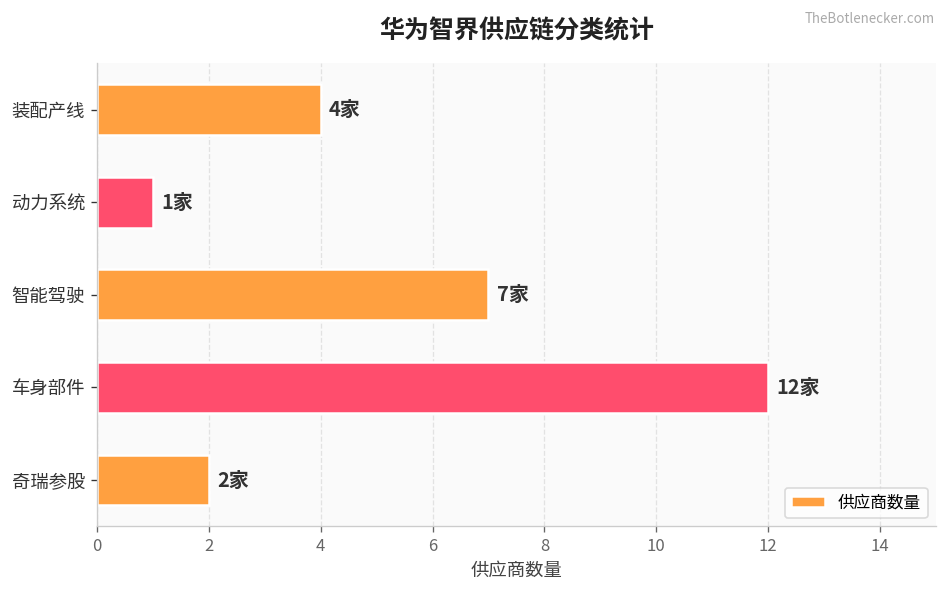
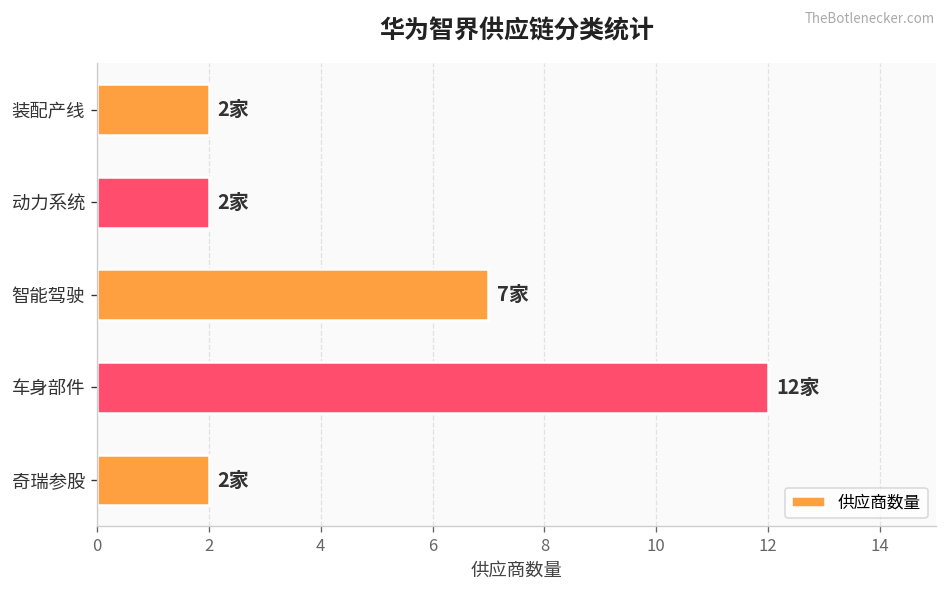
  {
-   "装配产线": "4家",
-   "动力系统": "1家",
+   "装配产线": "2家",
+   "动力系统": "2家",
    "智能驾驶": "7家",
    "车身部件": "12家",
    "奇瑞参股": "2家"
  }
